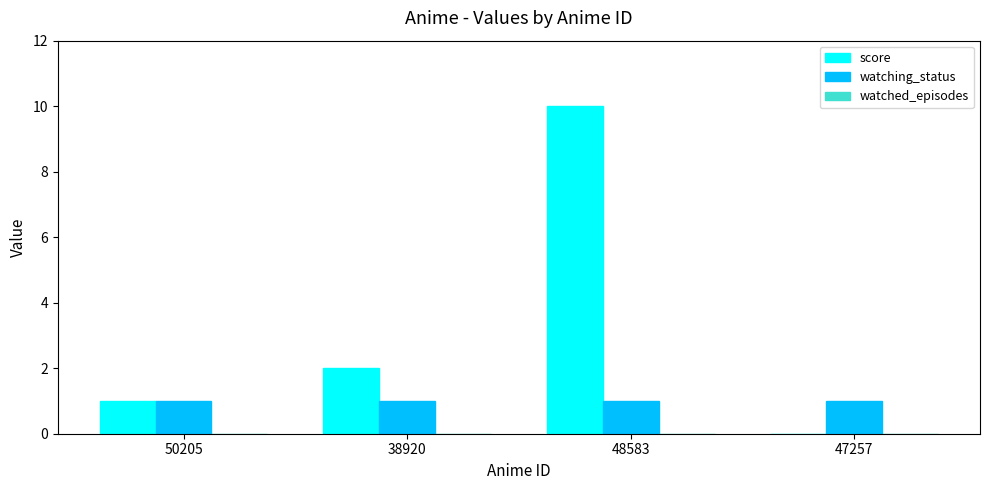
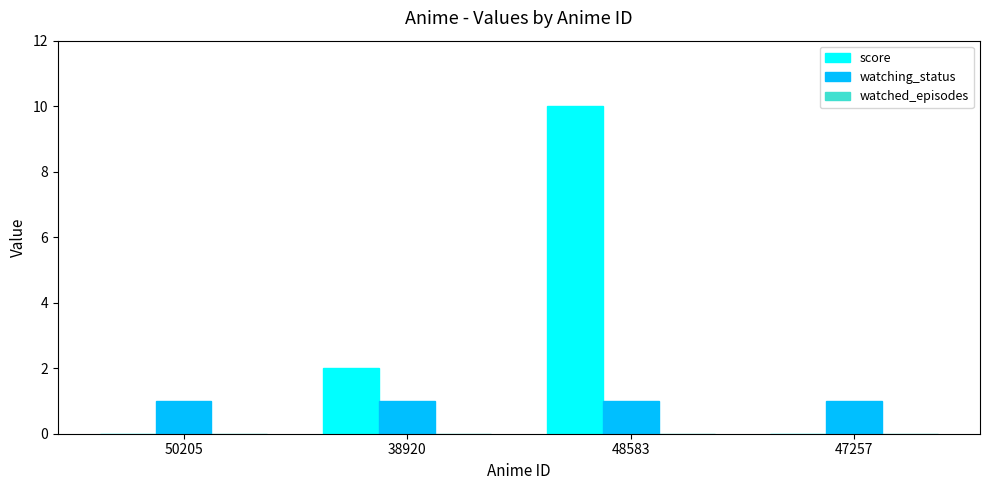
  {
    "score": {
-     "50205": 1,
+     "50205": 0,
      "38920": 2,
      "48583": 10,
      "47257": 0
    },
    "watching_status": {
      "50205": 1,
      "38920": 1,
      "48583": 1,
      "47257": 1
    },
    "watched_episodes": {
      "50205": 0,
      "38920": 0,
      "48583": 0,
      "47257": 0
    }
  }
